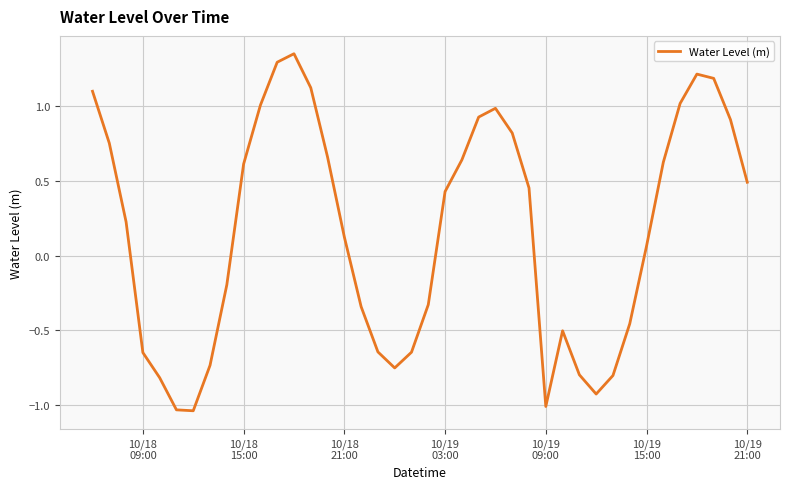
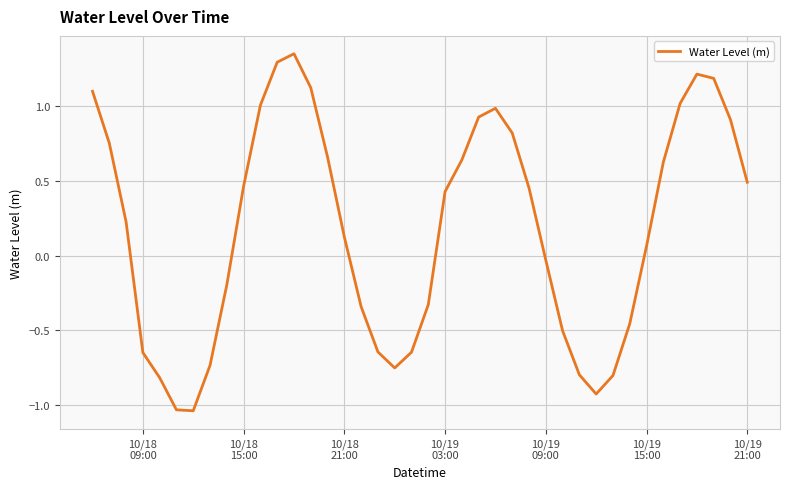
  {
    "10/18 09:00": -0.65,
-   "10/18 15:00": 0.61,
+   "10/18 15:00": 0.47,
    "10/18 21:00": 0.13,
    "10/19 03:00": 0.43,
-   "10/19 09:00": -1.01,
+   "10/19 09:00": -0.03,
    "10/19 15:00": 0.06,
    "10/19 21:00": 0.49
  }
